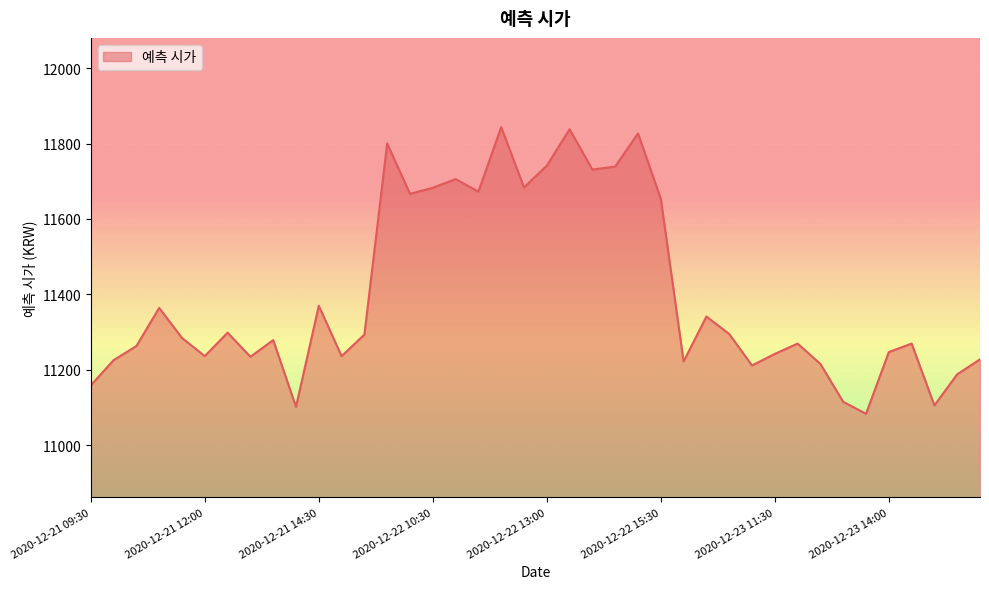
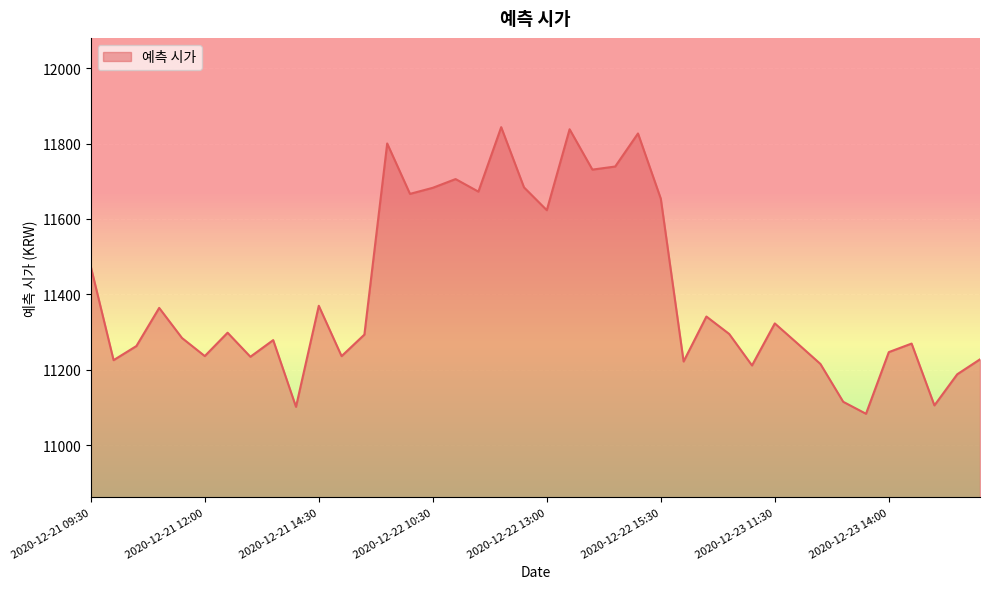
  {
-   "2020-12-21 09:30": 11160,
+   "2020-12-21 09:30": 11470,
    "2020-12-21 12:00": 11240,
    "2020-12-21 14:30": 11370,
    "2020-12-22 10:30": 11680,
-   "2020-12-22 13:00": 11740,
+   "2020-12-22 13:00": 11620,
    "2020-12-22 15:30": 11650,
-   "2020-12-23 11:30": 11240,
+   "2020-12-23 11:30": 11320,
    "2020-12-23 14:00": 11250
  }
